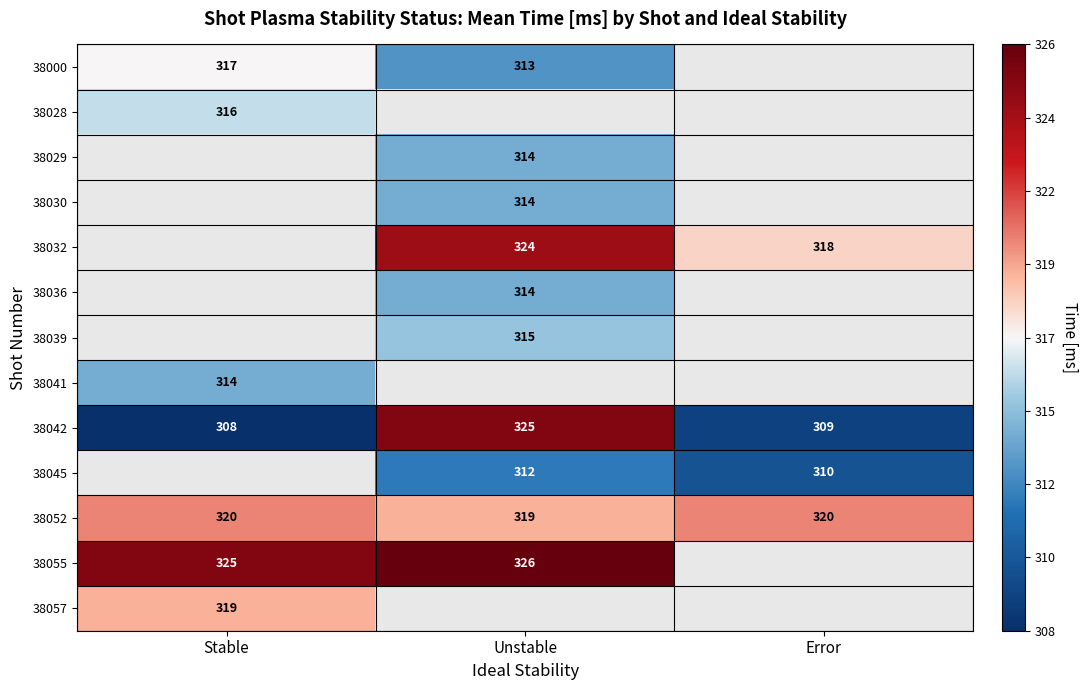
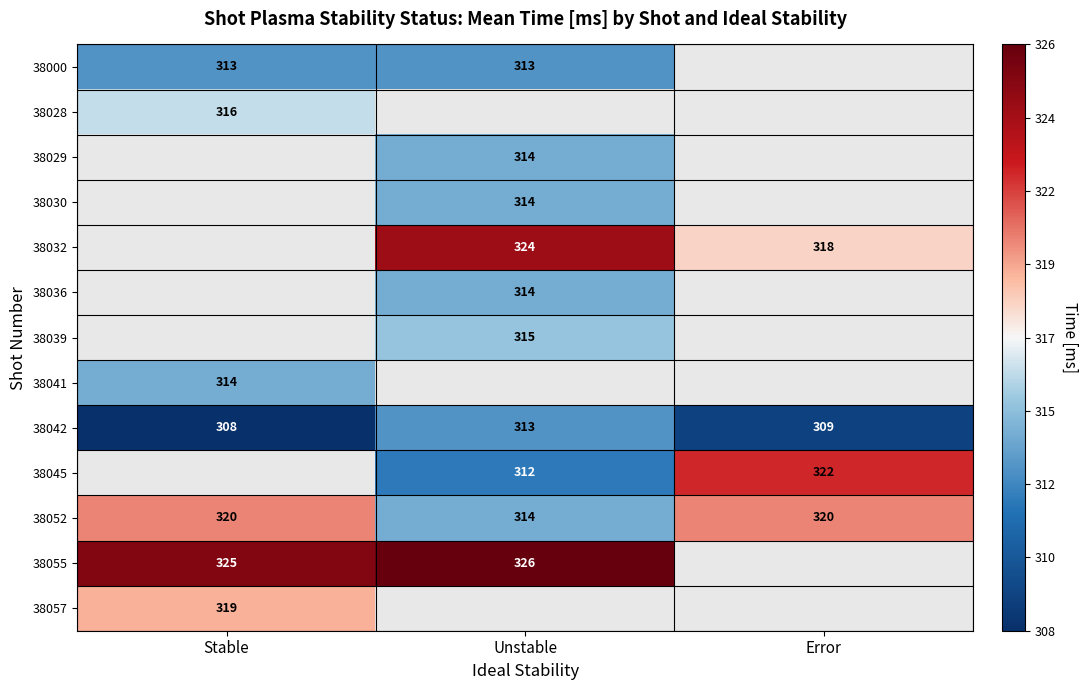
  {
    "38000": {
-     "Stable": 317,
+     "Stable": 313,
      "Unstable": 313
    },
    "38028": {
      "Stable": 316
    },
    "38029": {
      "Unstable": 314
    },
    "38030": {
      "Unstable": 314
    },
    "38032": {
      "Unstable": 324,
      "Error": 318
    },
    "38036": {
      "Unstable": 314
    },
    "38039": {
      "Unstable": 315
    },
    "38041": {
      "Stable": 314
    },
    "38042": {
      "Stable": 308,
-     "Unstable": 325,
+     "Unstable": 313,
      "Error": 309
    },
    "38045": {
      "Unstable": 312,
-     "Error": 310
+     "Error": 322
    },
    "38052": {
      "Stable": 320,
-     "Unstable": 319,
+     "Unstable": 314,
      "Error": 320
    },
    "38055": {
      "Stable": 325,
      "Unstable": 326
    },
    "38057": {
      "Stable": 319
    }
  }
